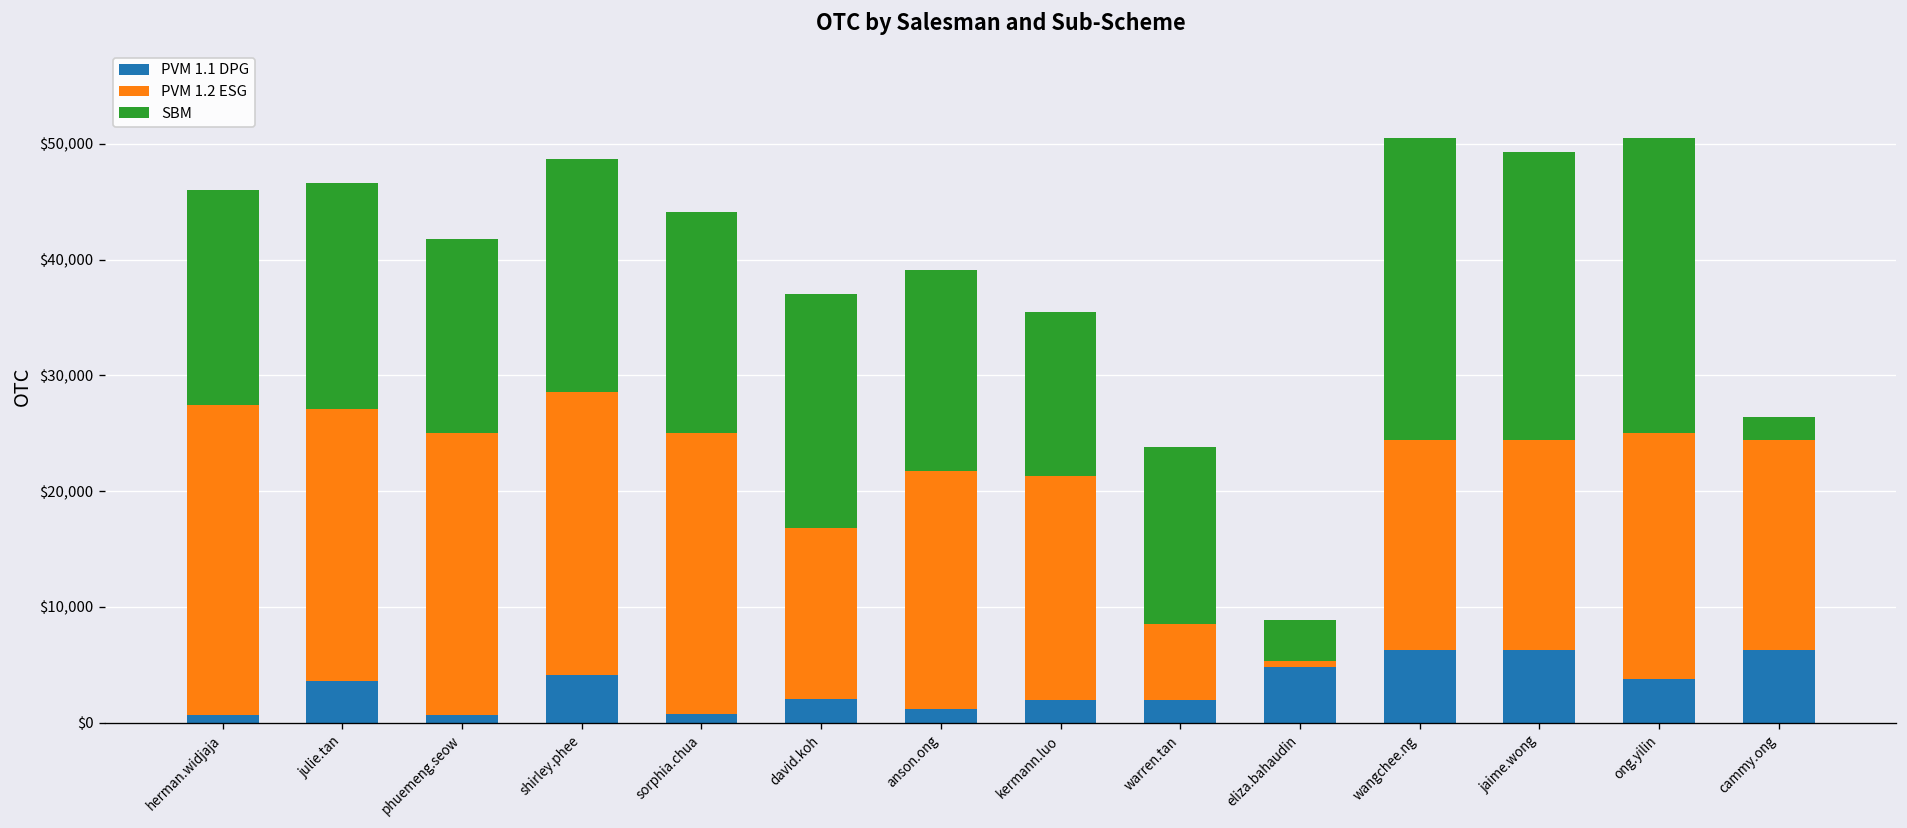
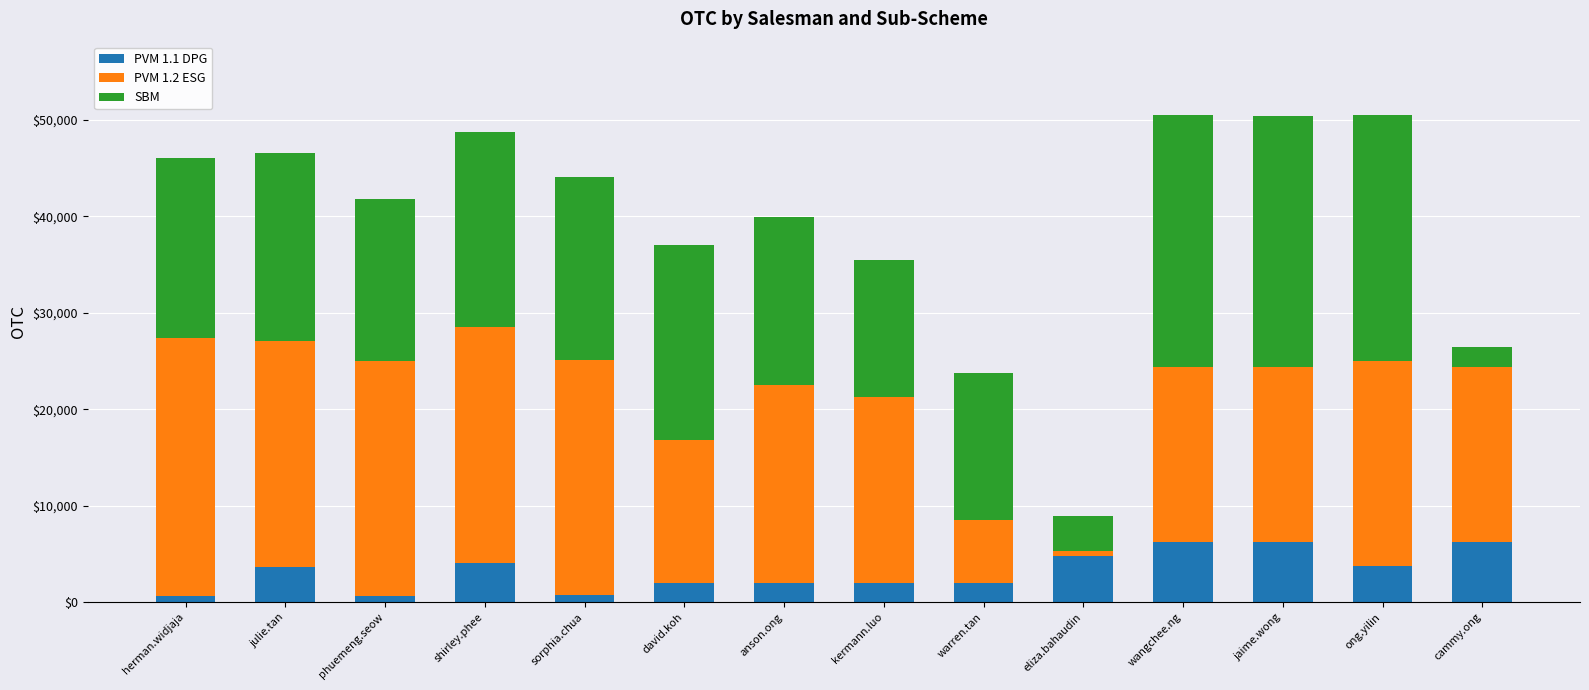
  {
    "PVM 1.1 DPG": {
      "herman.widjaja": "$1,000",
      "julie.tan": "$4,000",
      "phuemeng.seow": "$1,000",
      "shirley.phee": "$4,000",
      "sorphia.chua": "$1,000",
      "david.koh": "$2,000",
-     "anson.ong": "$1,000",
+     "anson.ong": "$2,000",
      "kermann.luo": "$2,000",
      "warren.tan": "$2,000",
      "eliza.bahaudin": "$5,000",
      "wangchee.ng": "$6,000",
      "jaime.wong": "$6,000",
      "ong.yilin": "$4,000",
      "cammy.ong": "$6,000"
    },
    "PVM 1.2 ESG": {
      "herman.widjaja": "$27,000",
      "julie.tan": "$24,000",
      "phuemeng.seow": "$24,000",
      "shirley.phee": "$24,000",
      "sorphia.chua": "$24,000",
      "david.koh": "$15,000",
      "anson.ong": "$21,000",
      "kermann.luo": "$19,000",
      "warren.tan": "$7,000",
      "eliza.bahaudin": "$1,000",
      "wangchee.ng": "$18,000",
      "jaime.wong": "$18,000",
      "ong.yilin": "$21,000",
      "cammy.ong": "$18,000"
    },
    "SBM": {
      "herman.widjaja": "$19,000",
      "julie.tan": "$20,000",
      "phuemeng.seow": "$17,000",
      "shirley.phee": "$20,000",
      "sorphia.chua": "$19,000",
      "david.koh": "$20,000",
      "anson.ong": "$17,000",
      "kermann.luo": "$14,000",
      "warren.tan": "$15,000",
      "eliza.bahaudin": "$4,000",
      "wangchee.ng": "$26,000",
-     "jaime.wong": "$25,000",
+     "jaime.wong": "$26,000",
      "ong.yilin": "$26,000",
      "cammy.ong": "$2,000"
    }
  }
